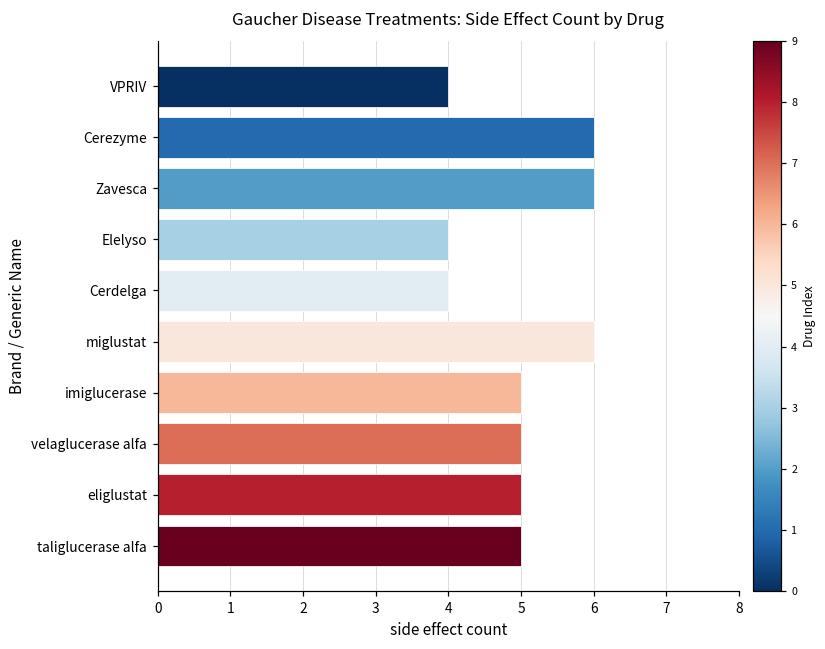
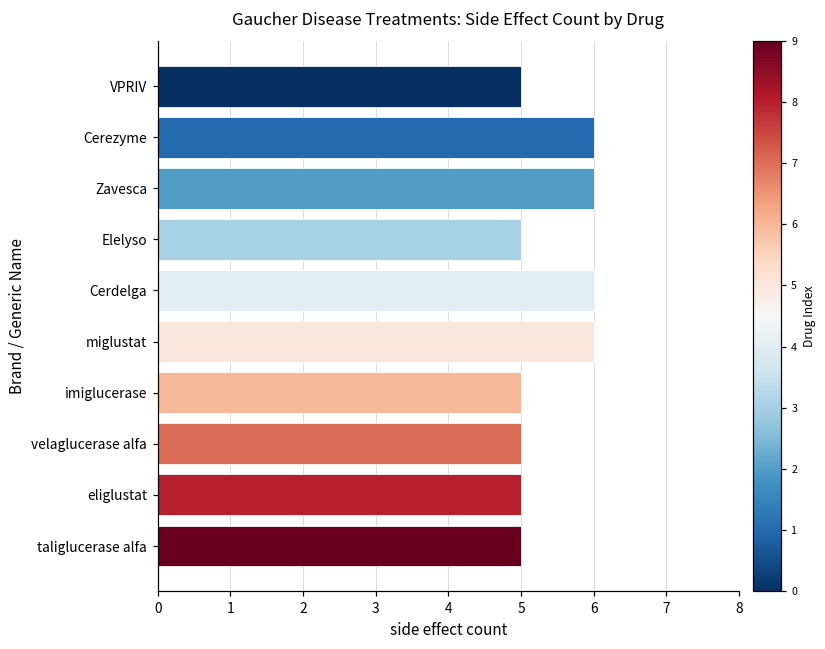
  {
-   "VPRIV": 4,
+   "VPRIV": 5,
    "Cerezyme": 6,
    "Zavesca": 6,
-   "Elelyso": 4,
-   "Cerdelga": 4,
+   "Elelyso": 5,
+   "Cerdelga": 6,
    "miglustat": 6,
    "imiglucerase": 5,
    "velaglucerase alfa": 5,
    "eliglustat": 5,
    "taliglucerase alfa": 5
  }
